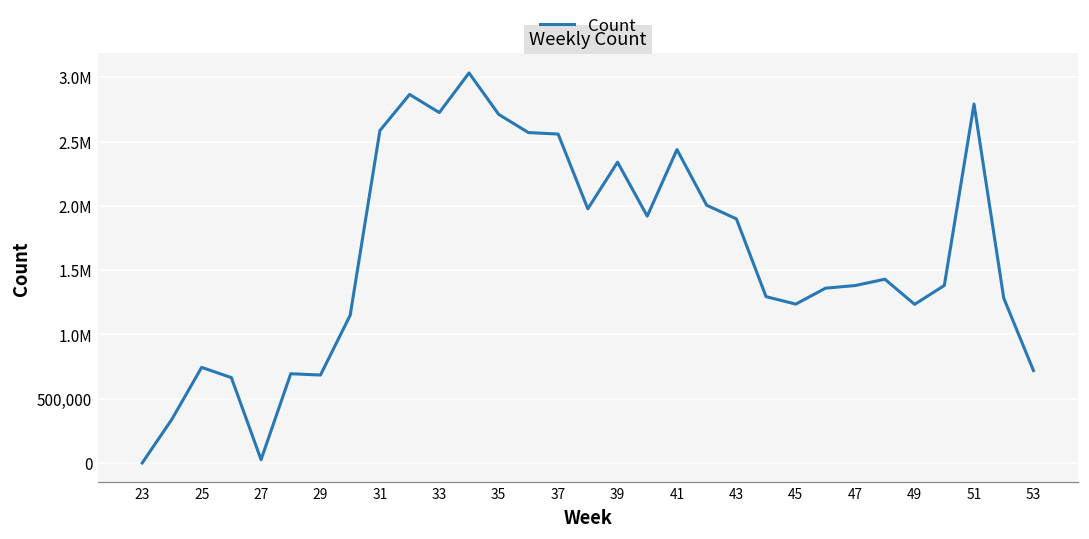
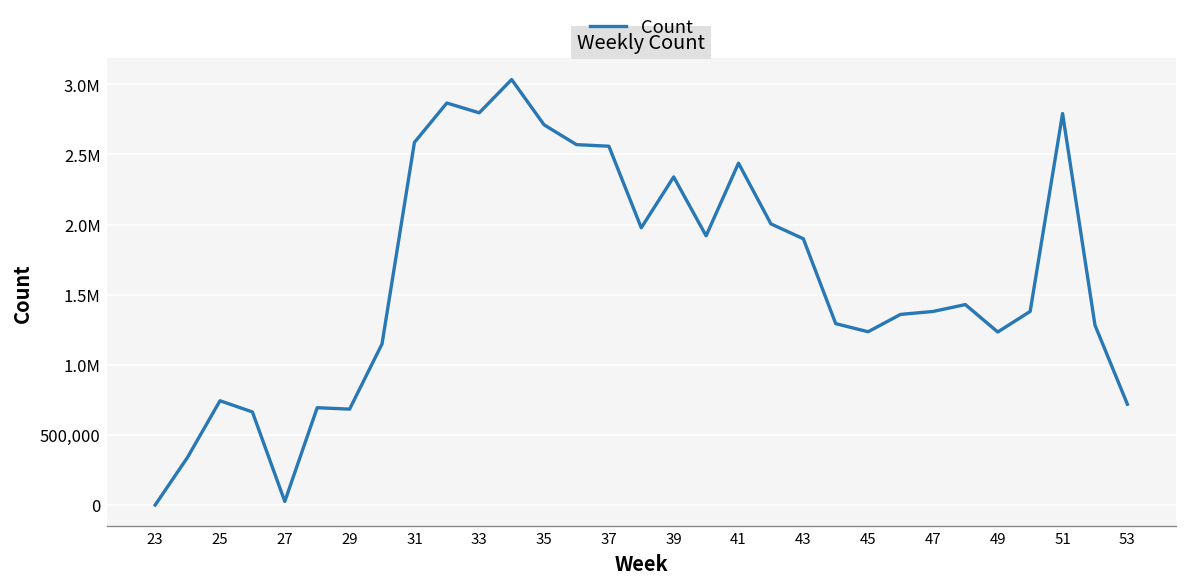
  {
    "23": "0",
    "25": "740,000",
    "27": "30,000",
    "29": "680,000",
    "31": "2,590,000",
-   "33": "2,730,000",
+   "33": "2,800,000",
    "35": "2,710,000",
    "37": "2,560,000",
    "39": "2,340,000",
    "41": "2,440,000",
    "43": "1,900,000",
    "45": "1,240,000",
    "47": "1,380,000",
    "49": "1,230,000",
    "51": "2,790,000",
    "53": "720,000"
  }
